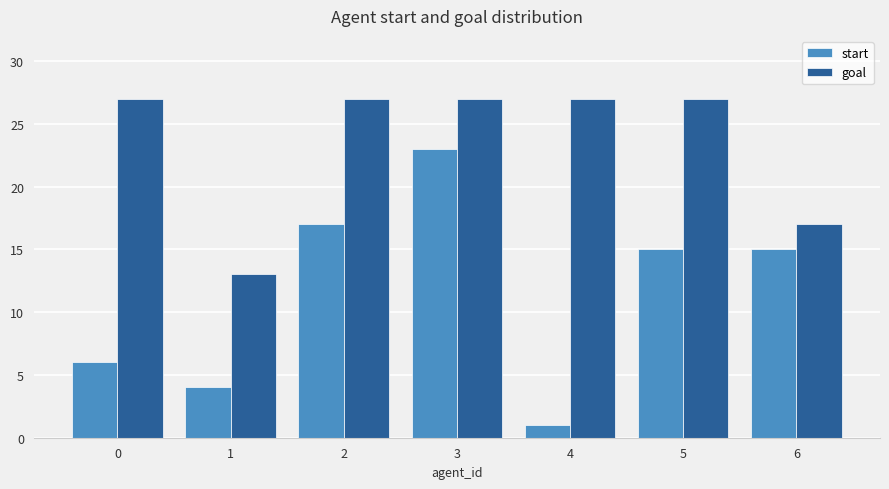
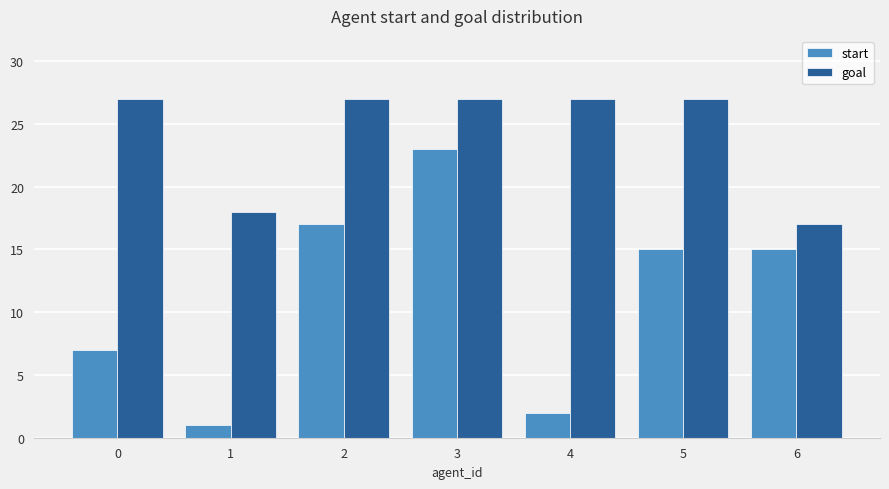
  {
    "start": {
-     "0": 6,
-     "1": 4,
+     "0": 7,
+     "1": 1,
      "2": 17,
      "3": 23,
-     "4": 1,
+     "4": 2,
      "5": 15,
      "6": 15
    },
    "goal": {
      "0": 27,
-     "1": 13,
+     "1": 18,
      "2": 27,
      "3": 27,
      "4": 27,
      "5": 27,
      "6": 17
    }
  }
